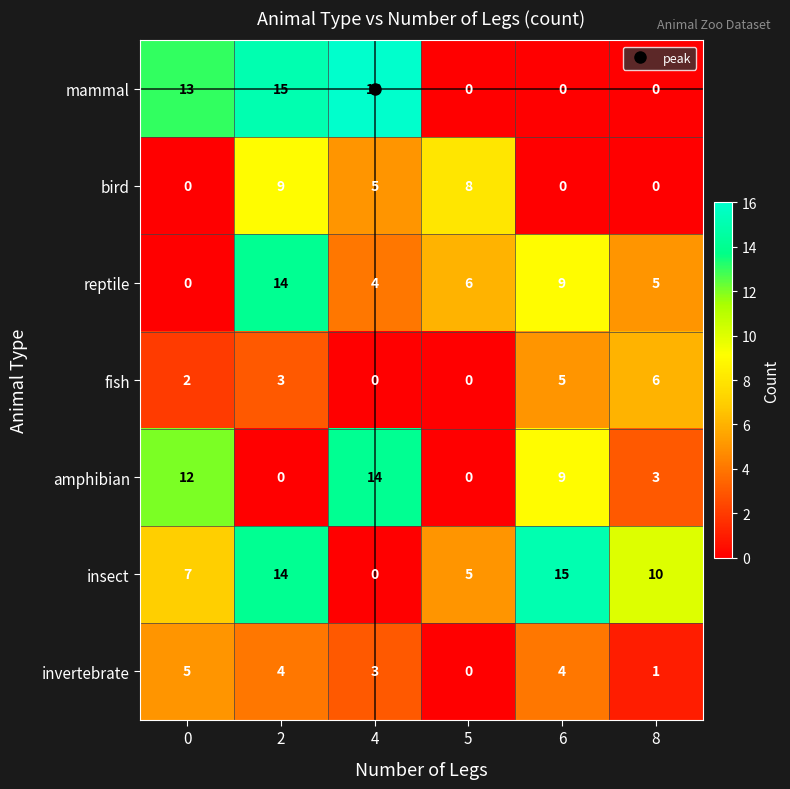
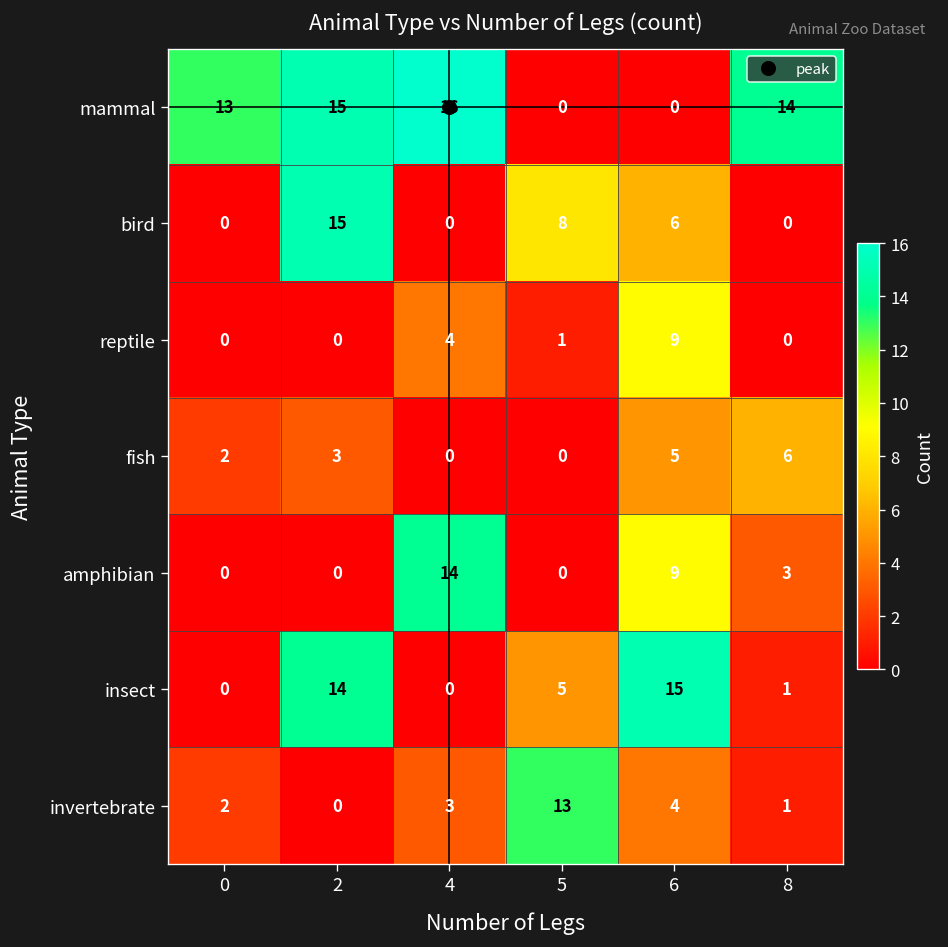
  {
    "mammal": {
      "0": 13,
      "2": 15,
      "5": 0,
      "6": 0,
-     "8": 0
+     "8": 14
    },
    "bird": {
      "0": 0,
-     "2": 9,
-     "4": 5,
+     "2": 15,
+     "4": 0,
      "5": 8,
-     "6": 0,
+     "6": 6,
      "8": 0
    },
    "reptile": {
      "0": 0,
-     "2": 14,
+     "2": 0,
      "4": 4,
-     "5": 6,
+     "5": 1,
      "6": 9,
-     "8": 5
+     "8": 0
    },
    "fish": {
      "0": 2,
      "2": 3,
      "4": 0,
      "5": 0,
      "6": 5,
      "8": 6
    },
    "amphibian": {
-     "0": 12,
+     "0": 0,
      "2": 0,
      "4": 14,
      "5": 0,
      "6": 9,
      "8": 3
    },
    "insect": {
-     "0": 7,
+     "0": 0,
      "2": 14,
      "4": 0,
      "5": 5,
      "6": 15,
-     "8": 10
+     "8": 1
    },
    "invertebrate": {
-     "0": 5,
-     "2": 4,
+     "0": 2,
+     "2": 0,
      "4": 3,
-     "5": 0,
+     "5": 13,
      "6": 4,
      "8": 1
    }
  }
